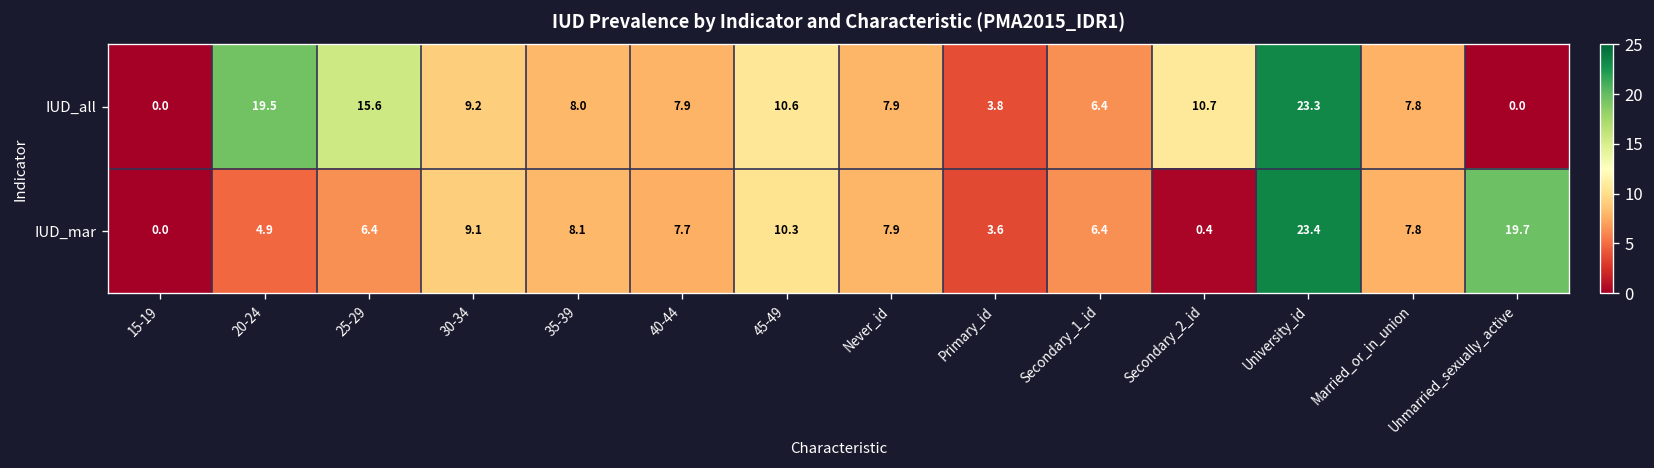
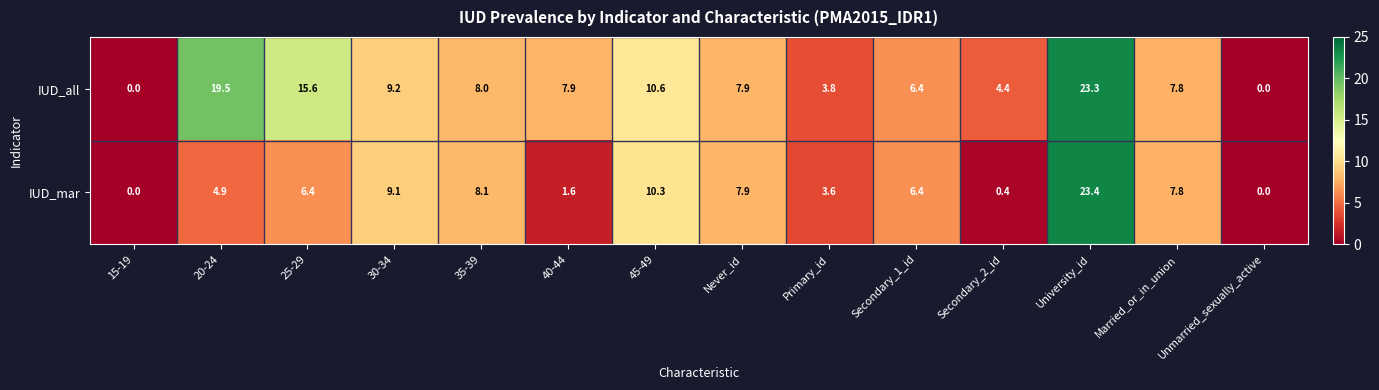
  {
    "IUD_all": {
      "15-19": 0.0,
      "20-24": 19.5,
      "25-29": 15.6,
      "30-34": 9.2,
      "35-39": 8.0,
      "40-44": 7.9,
      "45-49": 10.6,
      "Never_id": 7.9,
      "Primary_id": 3.8,
      "Secondary_1_id": 6.4,
-     "Secondary_2_id": 10.7,
+     "Secondary_2_id": 4.4,
      "University_id": 23.3,
      "Married_or_in_union": 7.8,
      "Unmarried_sexually_active": 0.0
    },
    "IUD_mar": {
      "15-19": 0.0,
      "20-24": 4.9,
      "25-29": 6.4,
      "30-34": 9.1,
      "35-39": 8.1,
-     "40-44": 7.7,
+     "40-44": 1.6,
      "45-49": 10.3,
      "Never_id": 7.9,
      "Primary_id": 3.6,
      "Secondary_1_id": 6.4,
      "Secondary_2_id": 0.4,
      "University_id": 23.4,
      "Married_or_in_union": 7.8,
-     "Unmarried_sexually_active": 19.7
+     "Unmarried_sexually_active": 0.0
    }
  }
